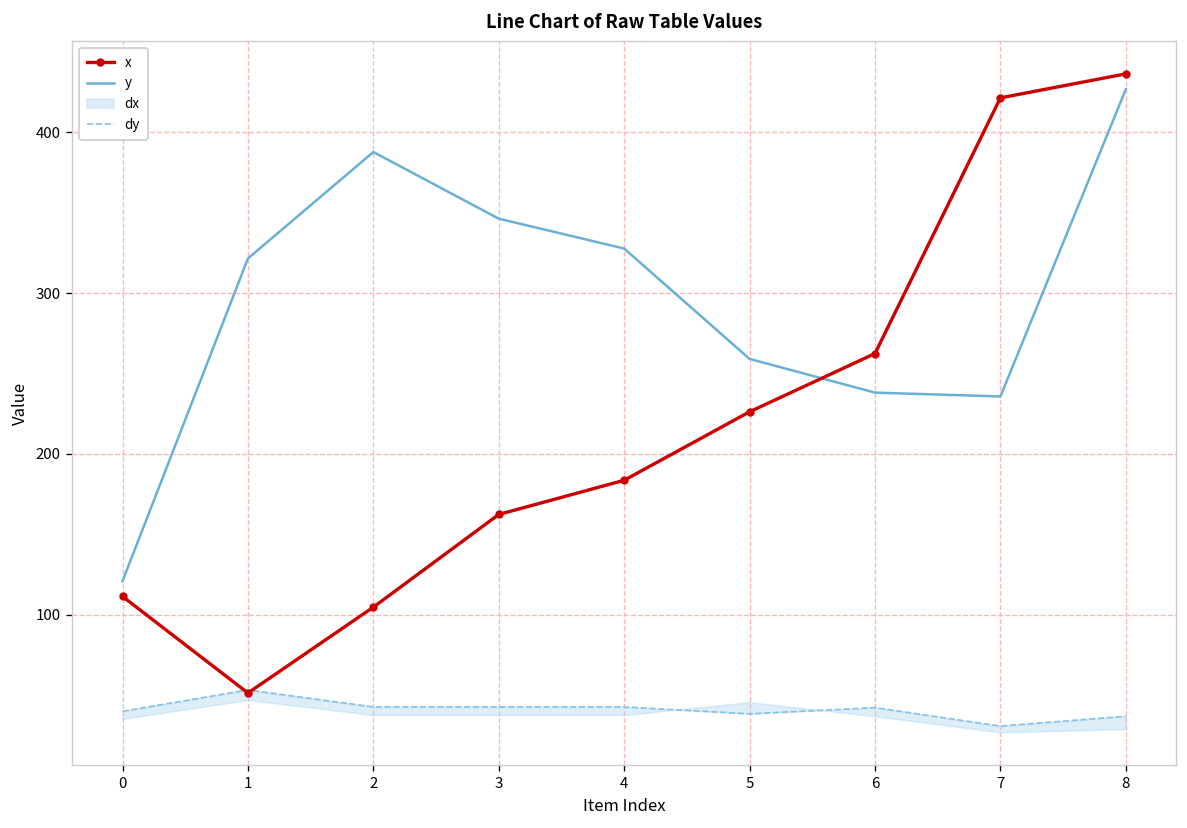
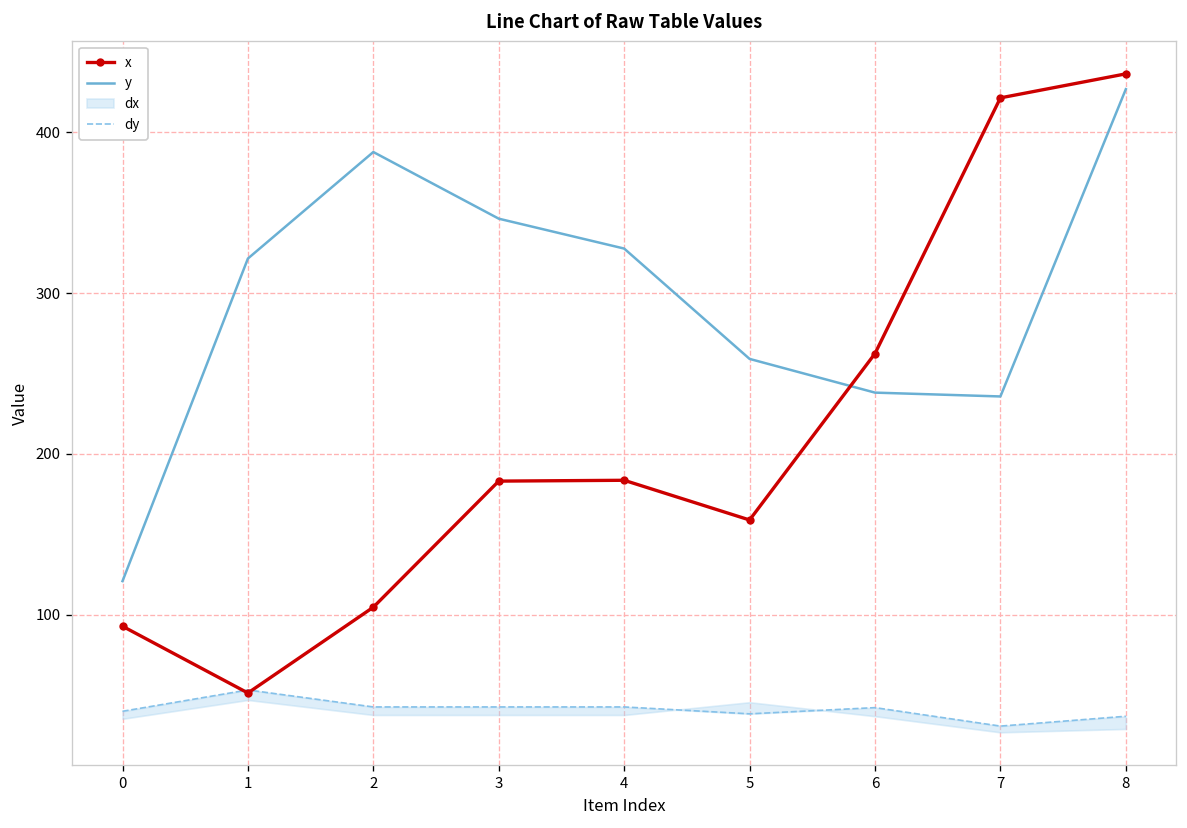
  {
    "x": {
-     "0": 111,
+     "0": 93,
      "2": 105,
-     "3": 162,
+     "3": 183,
      "4": 184,
-     "5": 226,
+     "5": 159,
      "6": 262,
      "7": 421,
      "8": 436
    }
  }
